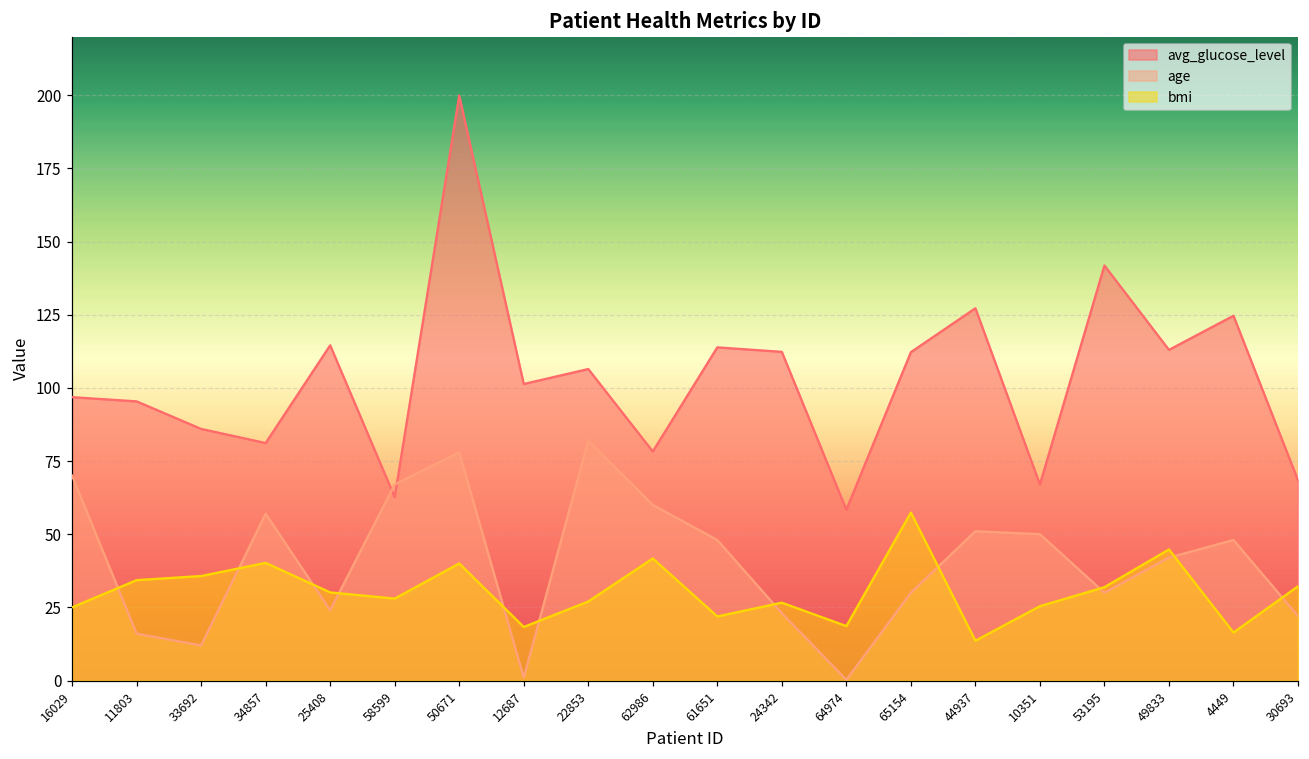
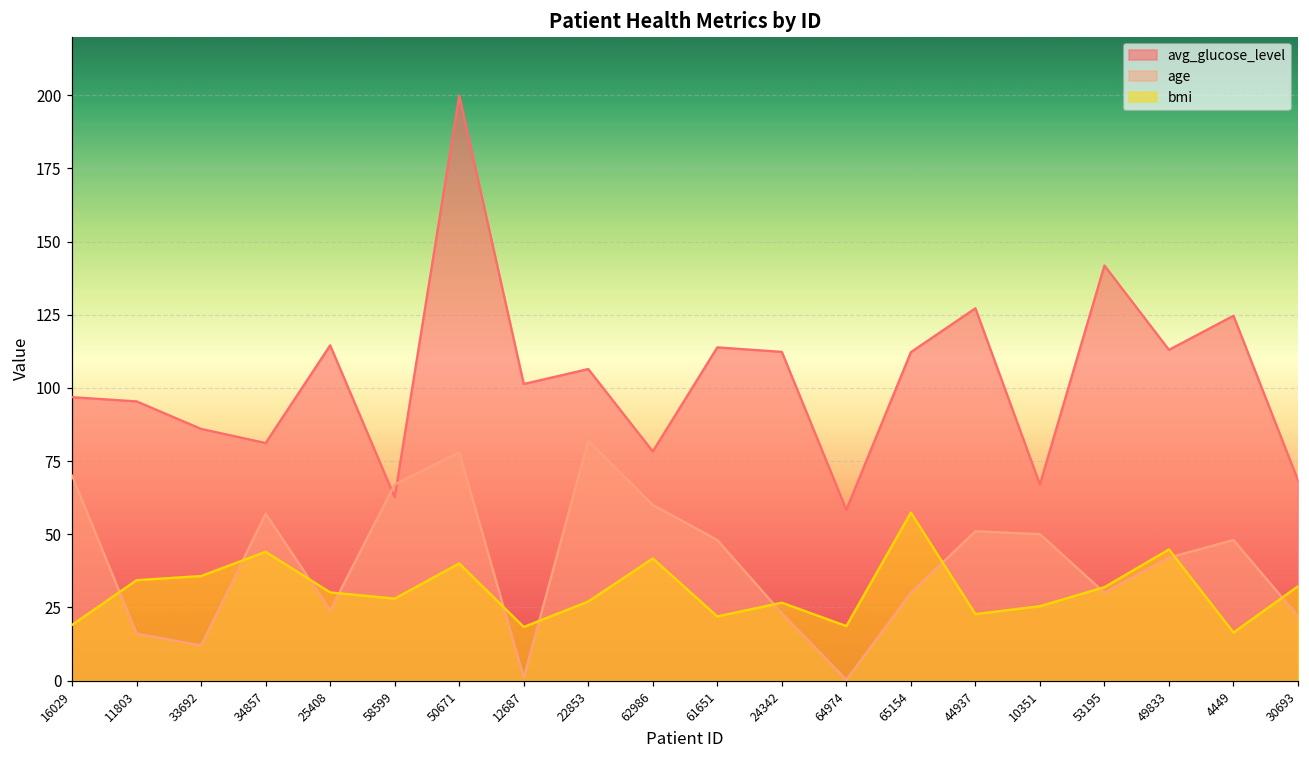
  {
    "bmi": {
-     "16029": 25,
+     "16029": 19,
      "11803": 34,
      "33692": 36,
-     "34857": 40,
+     "34857": 44,
      "25408": 30,
      "58599": 28,
      "50671": 40,
      "12687": 18,
      "22853": 27,
      "62986": 42,
      "61651": 22,
      "24342": 27,
      "64974": 19,
      "65154": 57,
-     "44937": 14,
+     "44937": 23,
      "10351": 25,
      "53195": 32,
      "49833": 45,
      "4449": 16,
      "30693": 32
    }
  }
